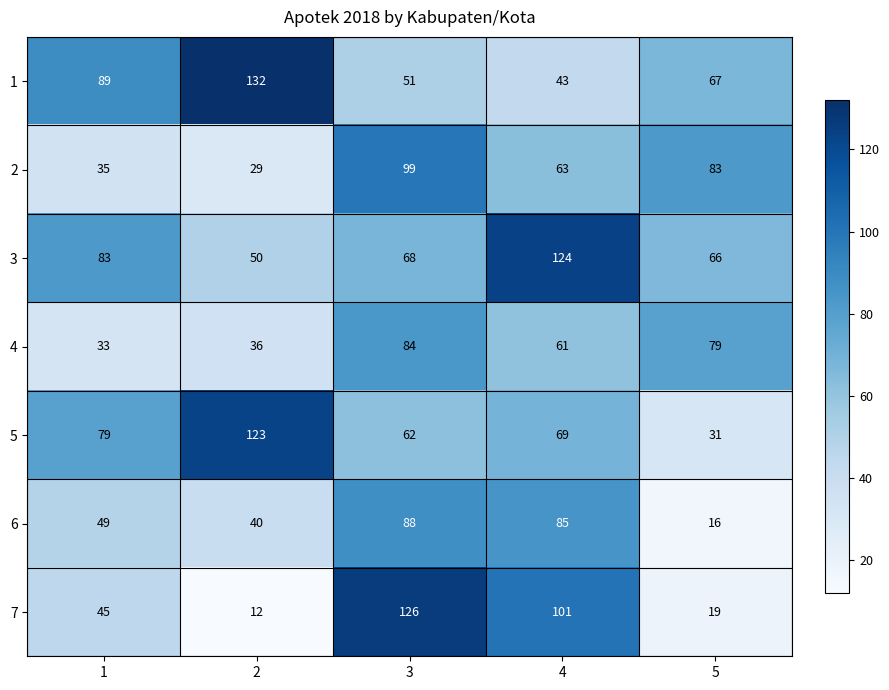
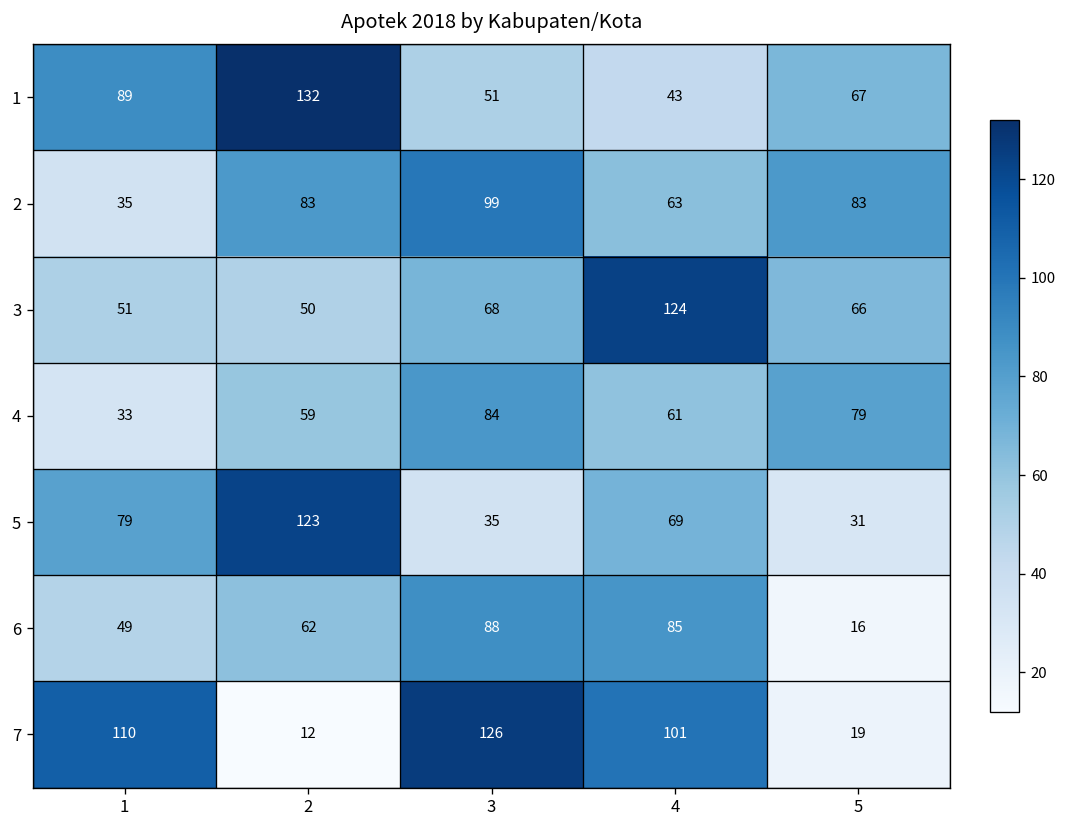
  {
    "1": {
      "1": 89,
      "2": 132,
      "3": 51,
      "4": 43,
      "5": 67
    },
    "2": {
      "1": 35,
-     "2": 29,
+     "2": 83,
      "3": 99,
      "4": 63,
      "5": 83
    },
    "3": {
-     "1": 83,
+     "1": 51,
      "2": 50,
      "3": 68,
      "4": 124,
      "5": 66
    },
    "4": {
      "1": 33,
-     "2": 36,
+     "2": 59,
      "3": 84,
      "4": 61,
      "5": 79
    },
    "5": {
      "1": 79,
      "2": 123,
-     "3": 62,
+     "3": 35,
      "4": 69,
      "5": 31
    },
    "6": {
      "1": 49,
-     "2": 40,
+     "2": 62,
      "3": 88,
      "4": 85,
      "5": 16
    },
    "7": {
-     "1": 45,
+     "1": 110,
      "2": 12,
      "3": 126,
      "4": 101,
      "5": 19
    }
  }
